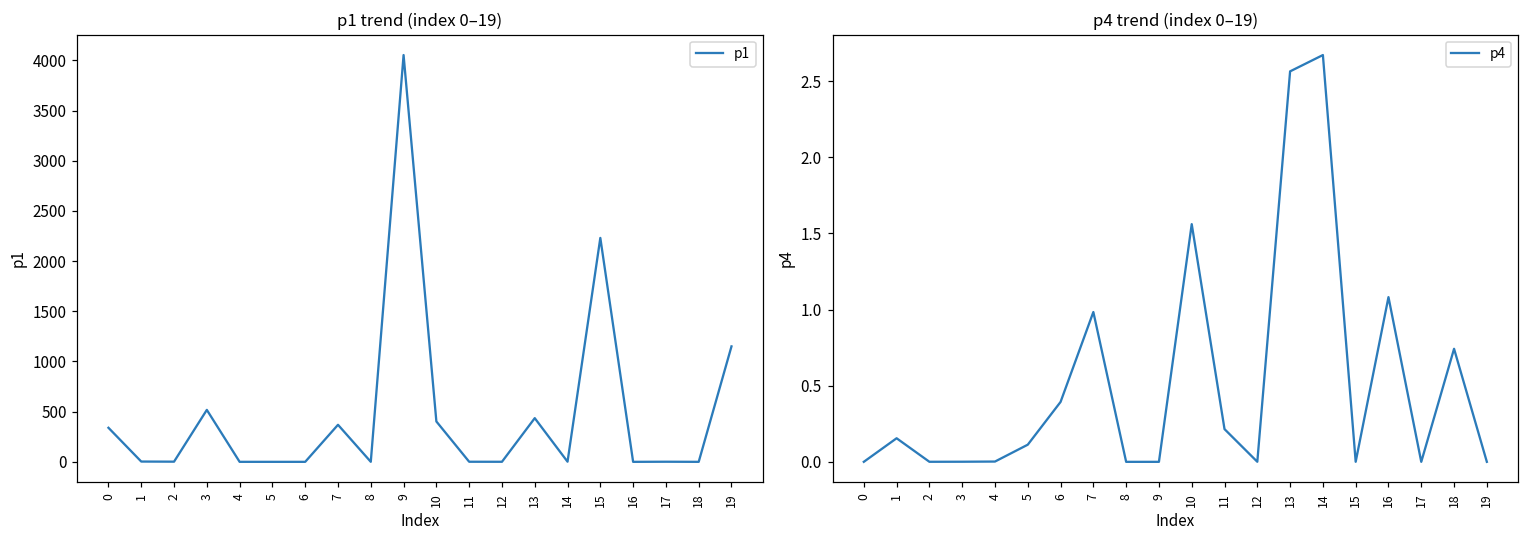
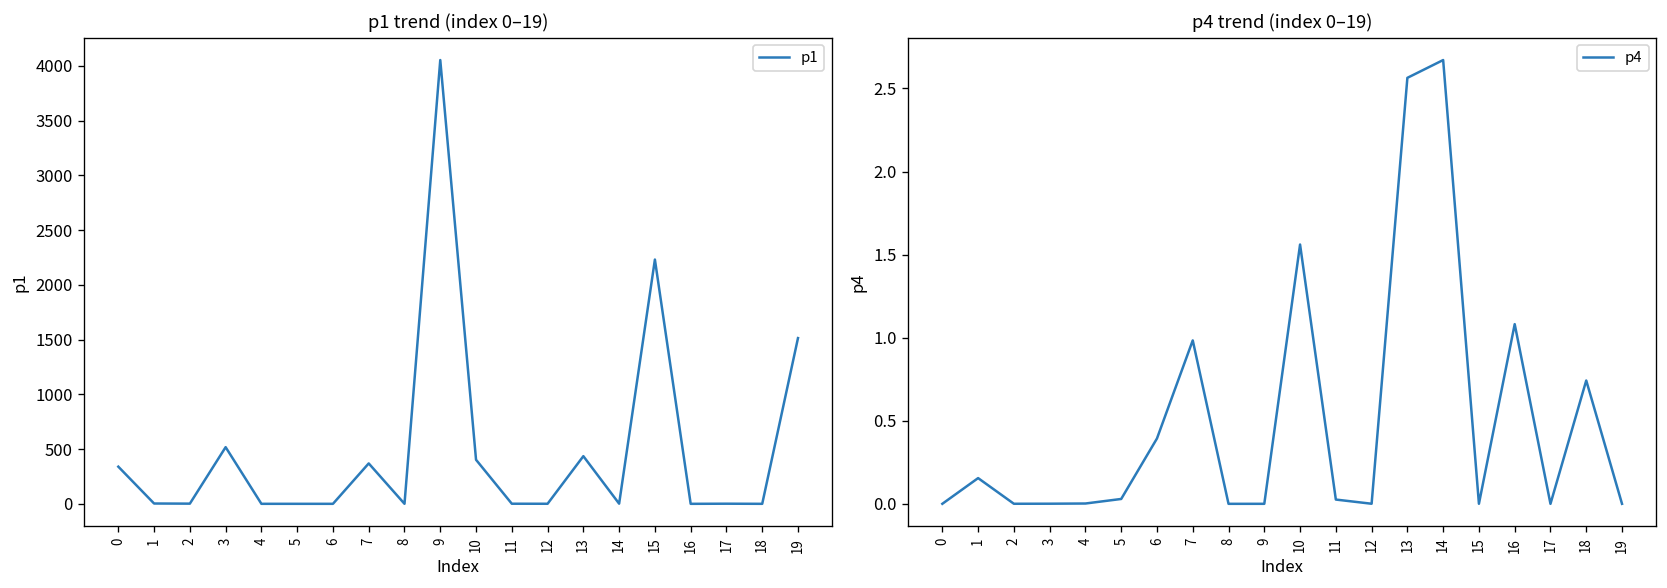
  {
    "p1 trend (index 0–19)": {
      "0": 300,
      "1": 0,
      "2": 0,
      "3": 500,
      "4": 0,
      "5": 0,
      "6": 0,
      "7": 400,
      "8": 0,
      "9": 4100,
      "10": 400,
      "11": 0,
      "12": 0,
      "13": 400,
      "14": 0,
      "15": 2200,
      "16": 0,
      "17": 0,
      "18": 0,
-     "19": 1200
+     "19": 1500
    },
    "p4 trend (index 0–19)": {
      "0": 0.00,
      "1": 0.15,
      "2": 0.00,
      "3": 0.00,
      "4": 0.00,
-     "5": 0.11,
+     "5": 0.03,
      "6": 0.39,
      "7": 0.98,
      "8": 0.00,
      "9": 0.00,
      "10": 1.56,
-     "11": 0.21,
+     "11": 0.03,
      "12": 0.00,
      "13": 2.56,
      "14": 2.67,
      "15": 0.00,
      "16": 1.08,
      "17": 0.00,
      "18": 0.74,
      "19": 0.00
    }
  }
